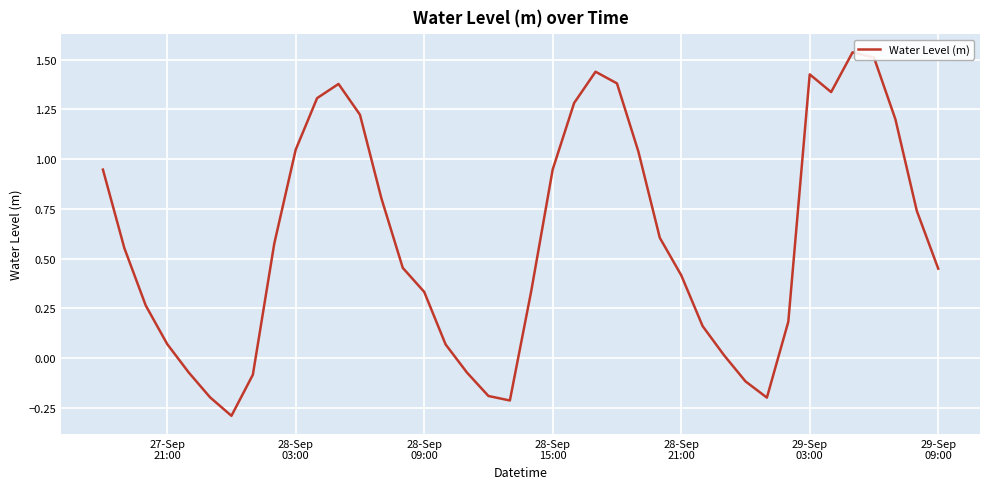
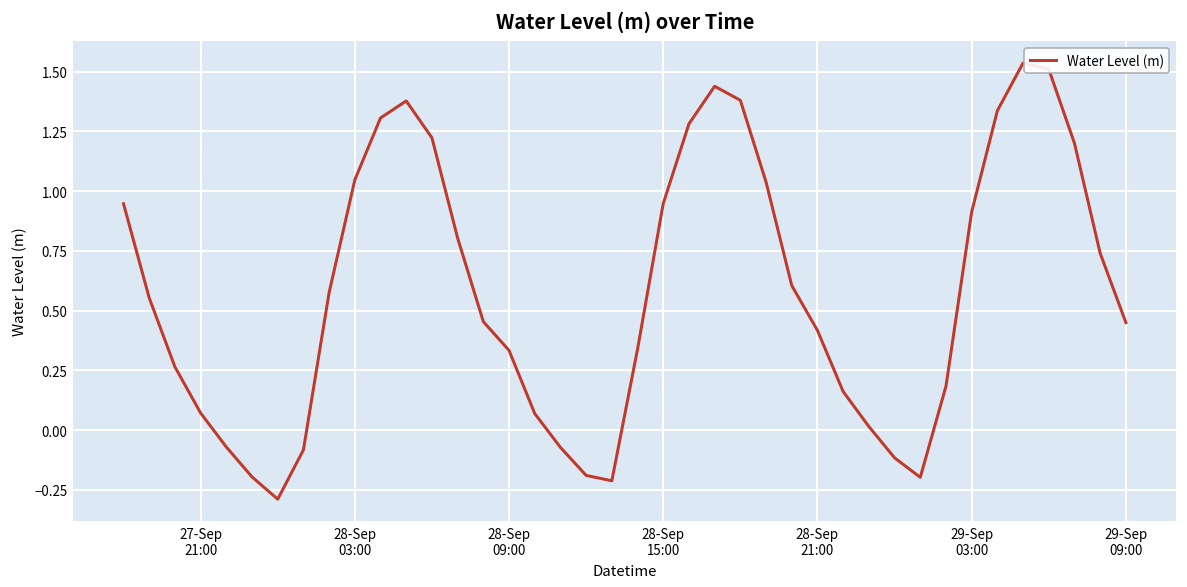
  {
    "27-Sep 21:00": 0.07,
    "28-Sep 03:00": 1.05,
    "28-Sep 09:00": 0.33,
    "28-Sep 15:00": 0.95,
    "28-Sep 21:00": 0.42,
-   "29-Sep 03:00": 1.43,
+   "29-Sep 03:00": 0.91,
    "29-Sep 09:00": 0.45
  }
